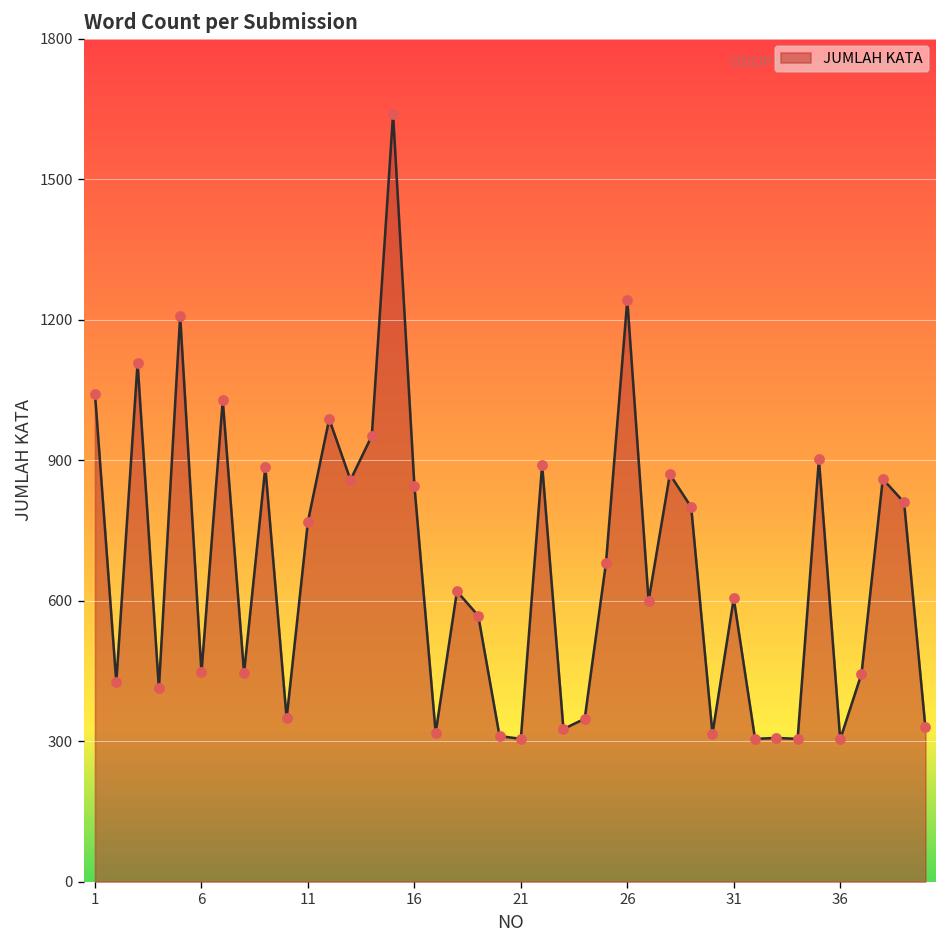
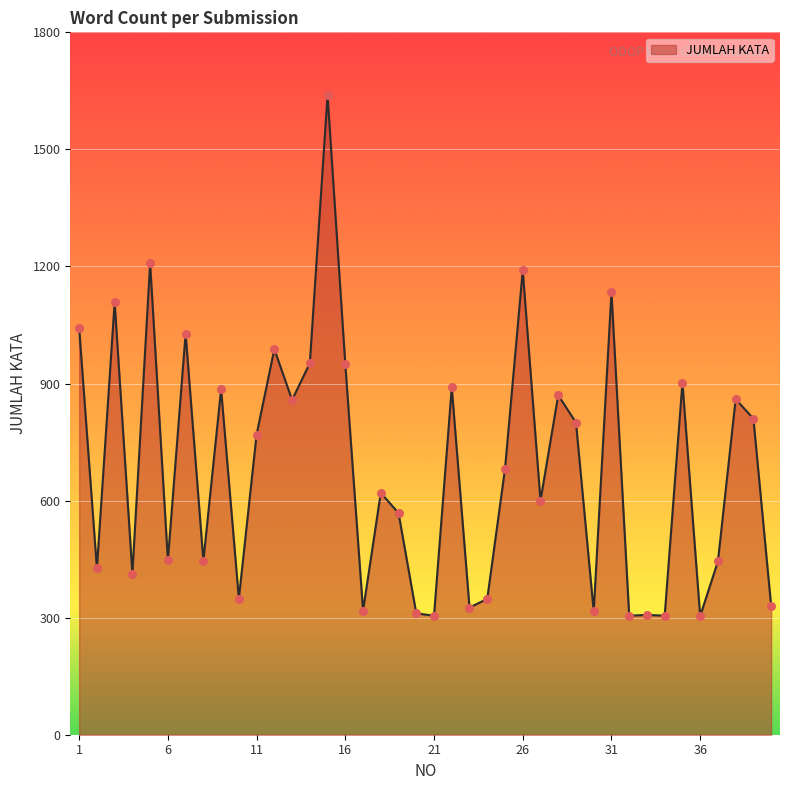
  {
    "1": 1040,
    "6": 450,
    "11": 770,
-   "16": 850,
+   "16": 950,
    "21": 310,
-   "26": 1240,
-   "31": 610,
+   "26": 1190,
+   "31": 1130,
    "36": 300
  }
